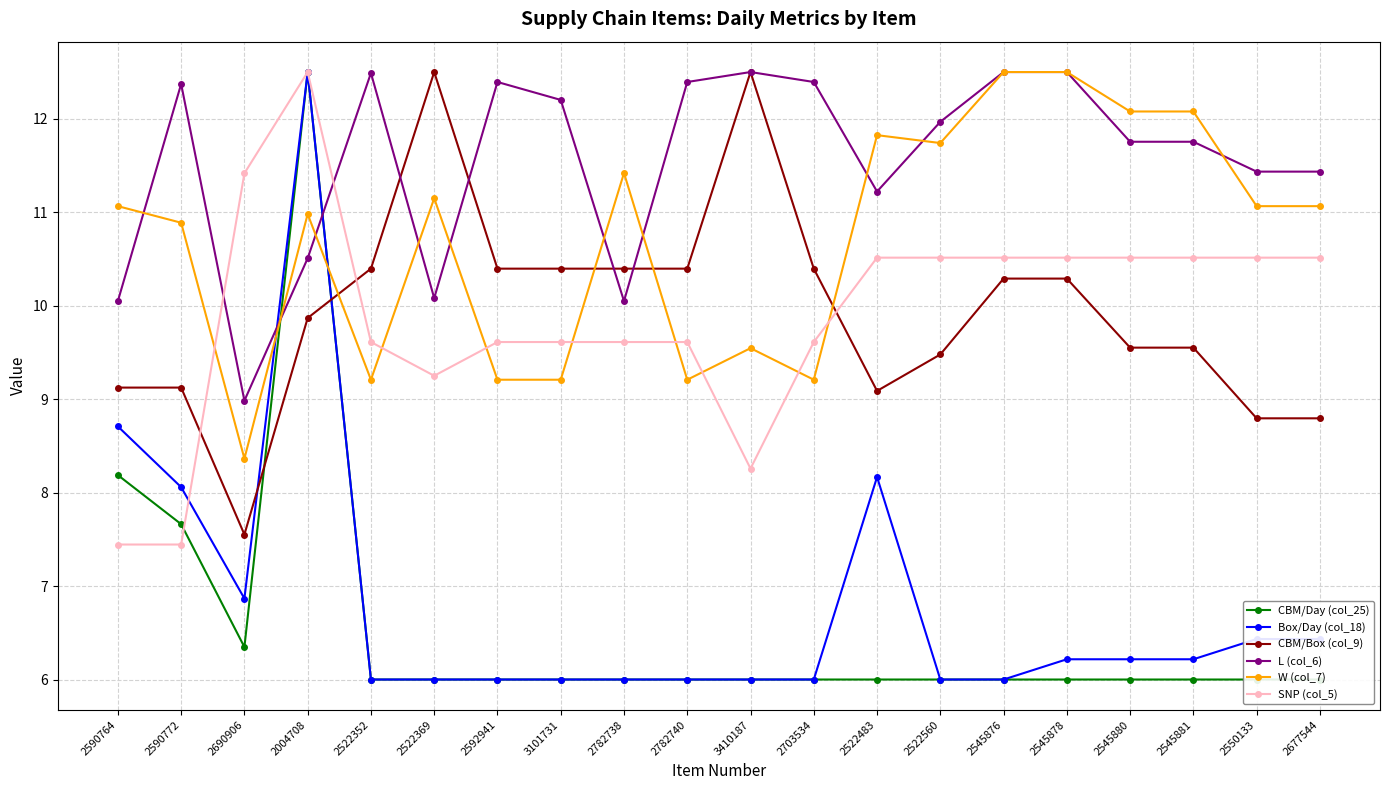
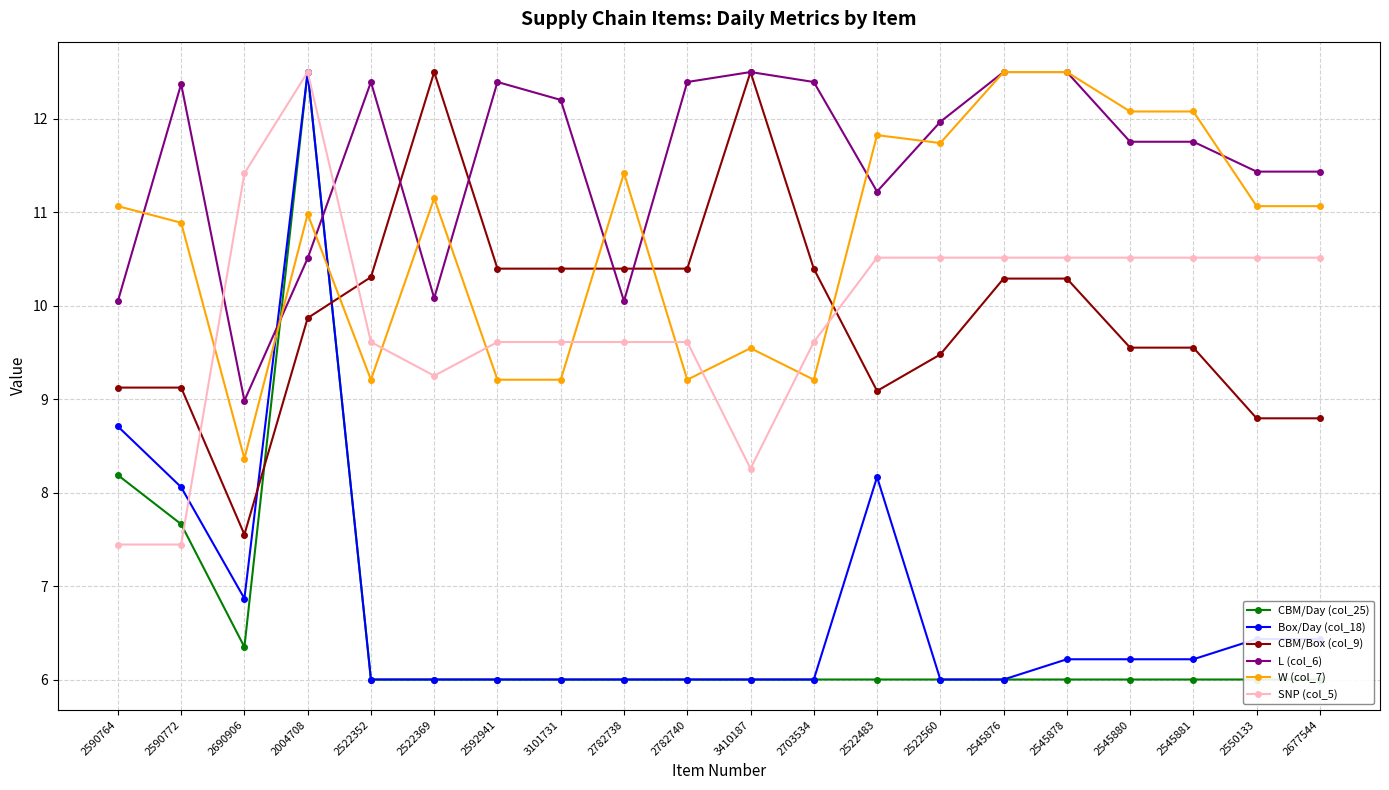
  {
    "CBM/Day (col_25)": {
      "2590764": 8.2,
      "2590772": 7.7,
      "2690906": 6.3,
      "2522483": 6.0,
      "2545878": 6.0,
      "2545880": 6.0,
      "2545881": 6.0
    },
    "Box/Day (col_18)": {
      "2590764": 8.7,
      "2590772": 8.1,
      "2690906": 6.9,
      "2522483": 8.2,
      "2545878": 6.2,
      "2545880": 6.2,
      "2545881": 6.2
    },
    "CBM/Box (col_9)": {
      "2590764": 9.1,
      "2590772": 9.1,
      "2690906": 7.6,
      "2004708": 9.9,
-     "2522352": 10.4,
+     "2522352": 10.3,
      "2522369": 12.5,
      "2592941": 10.4,
      "3101731": 10.4,
      "2782738": 10.4,
      "2782740": 10.4,
      "2703534": 10.4,
      "2522483": 9.1,
      "2522560": 9.5,
      "2545876": 10.3,
      "2545878": 10.3,
      "2545880": 9.6,
      "2545881": 9.6,
      "2550133": 8.8,
      "2677544": 8.8
    },
    "L (col_6)": {
      "2590764": 10.0,
      "2590772": 12.4,
      "2690906": 9.0,
      "2004708": 10.5,
-     "2522352": 12.5,
+     "2522352": 12.4,
      "2522369": 10.1,
      "2592941": 12.4,
      "3101731": 12.2,
      "2782738": 10.0,
      "2782740": 12.4,
      "2703534": 12.4,
      "2522483": 11.2,
      "2522560": 12.0,
      "2545880": 11.8,
      "2545881": 11.8,
      "2550133": 11.4,
      "2677544": 11.4
    },
    "W (col_7)": {
      "2590764": 11.1,
      "2590772": 10.9,
      "2690906": 8.4,
      "2004708": 11.0,
      "2522352": 9.2,
      "2522369": 11.1,
      "2592941": 9.2,
      "3101731": 9.2,
      "2782738": 11.4,
      "2782740": 9.2,
      "3410187": 9.5,
      "2703534": 9.2,
      "2522483": 11.8,
      "2522560": 11.7,
      "2545880": 12.1,
      "2545881": 12.1,
      "2550133": 11.1,
      "2677544": 11.1
    },
    "SNP (col_5)": {
      "2590764": 7.4,
      "2590772": 7.4,
      "2690906": 11.4,
      "2522352": 9.6,
      "2522369": 9.3,
      "2592941": 9.6,
      "3101731": 9.6,
      "2782738": 9.6,
      "2782740": 9.6,
      "3410187": 8.3,
      "2703534": 9.6,
      "2522483": 10.5,
      "2522560": 10.5,
      "2545876": 10.5,
      "2545878": 10.5,
      "2545880": 10.5,
      "2545881": 10.5,
      "2550133": 10.5,
      "2677544": 10.5
    }
  }
